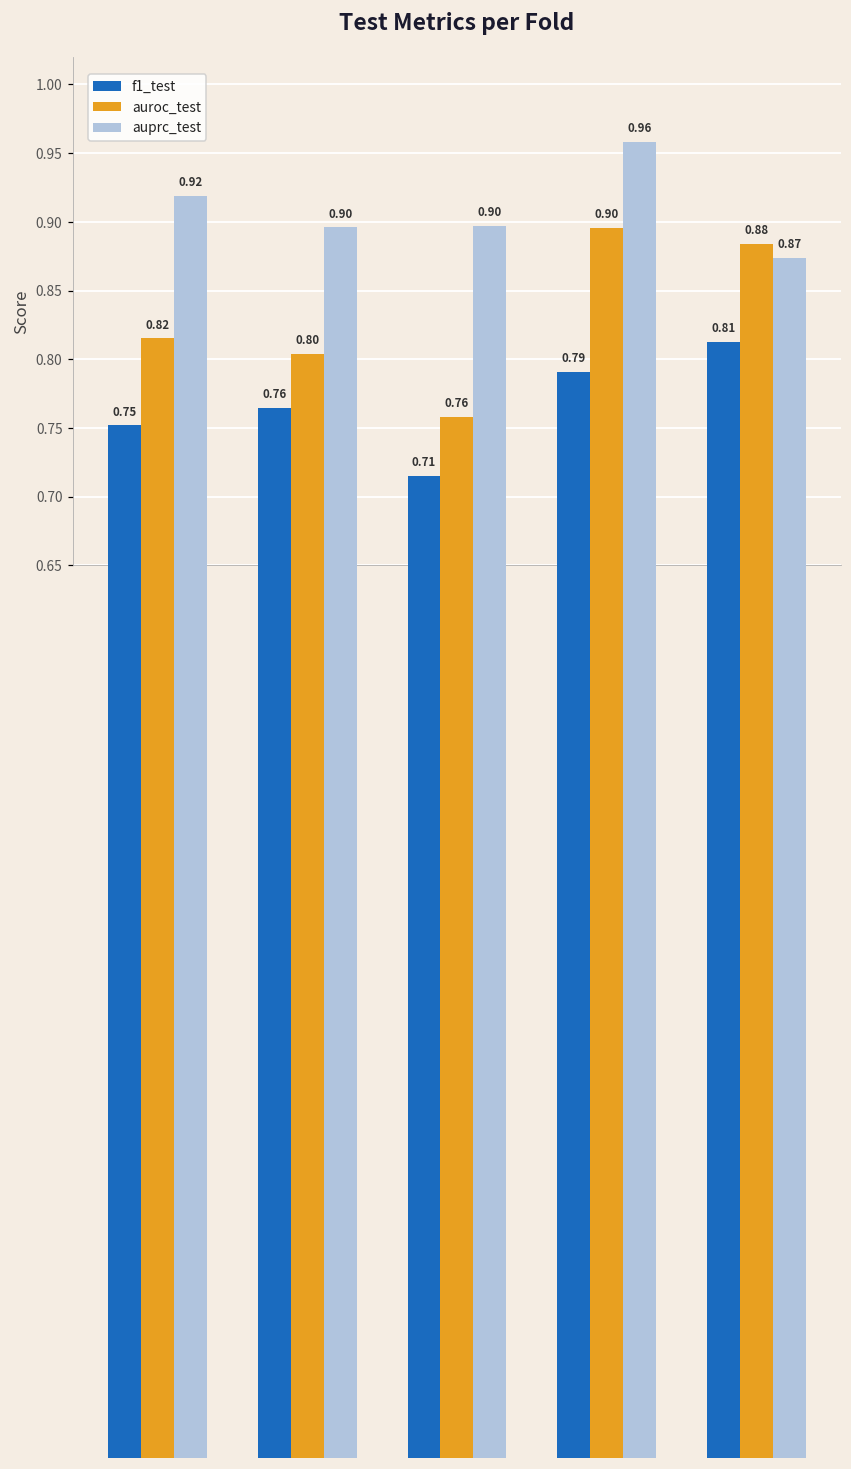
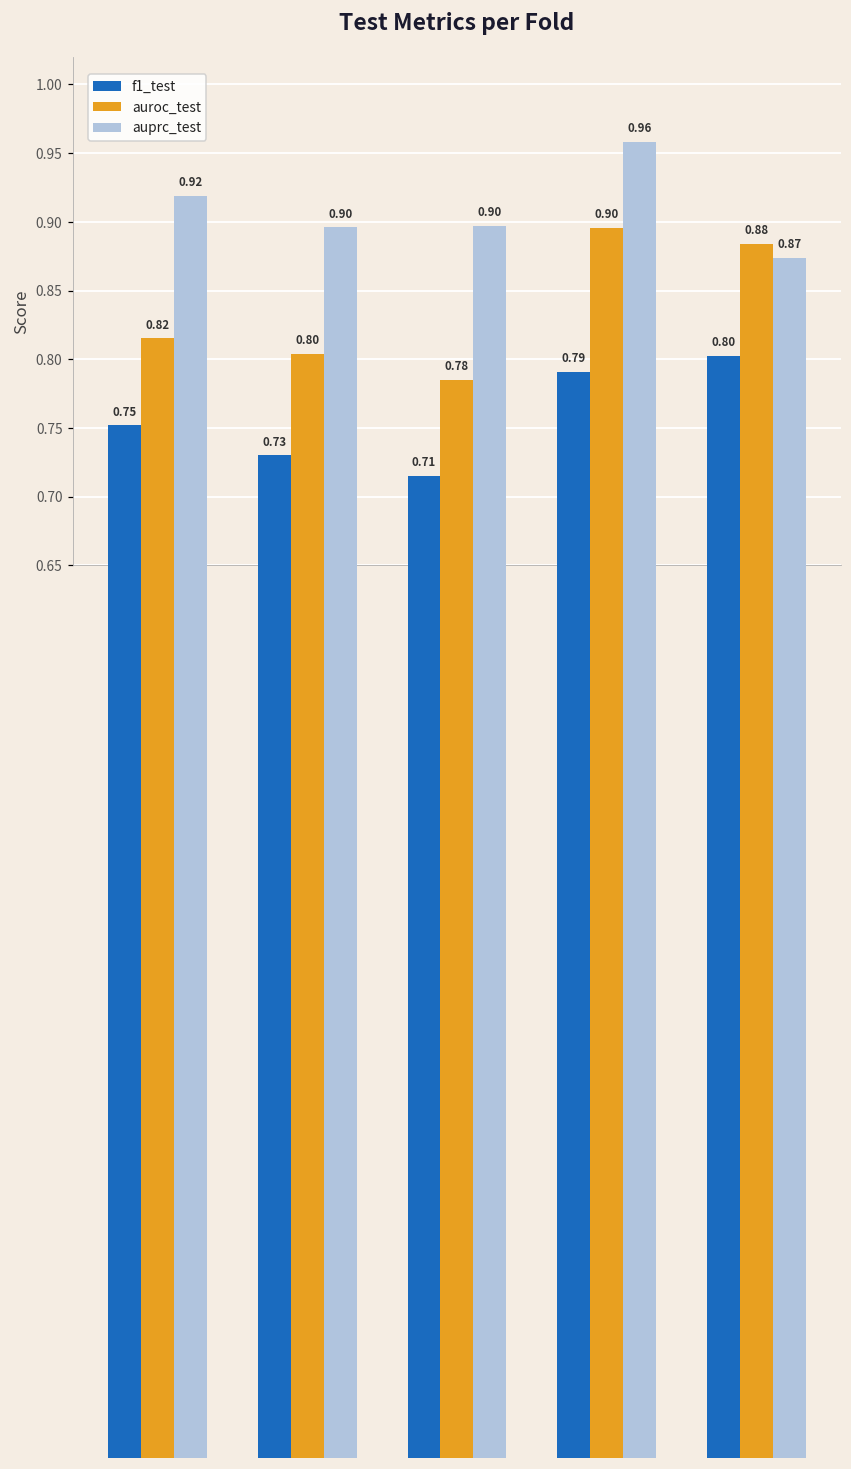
  {
    "f1_test": {
      "Fold 0": 0.75,
-     "Fold 1": 0.76,
+     "Fold 1": 0.73,
      "Fold 2": 0.71,
      "Fold 3": 0.79,
-     "Fold 4": 0.81
+     "Fold 4": 0.80
    },
    "auroc_test": {
      "Fold 0": 0.82,
      "Fold 1": 0.80,
-     "Fold 2": 0.76,
+     "Fold 2": 0.78,
      "Fold 3": 0.90,
      "Fold 4": 0.88
    },
    "auprc_test": {
      "Fold 0": 0.92,
      "Fold 1": 0.90,
      "Fold 2": 0.90,
      "Fold 3": 0.96,
      "Fold 4": 0.87
    }
  }
